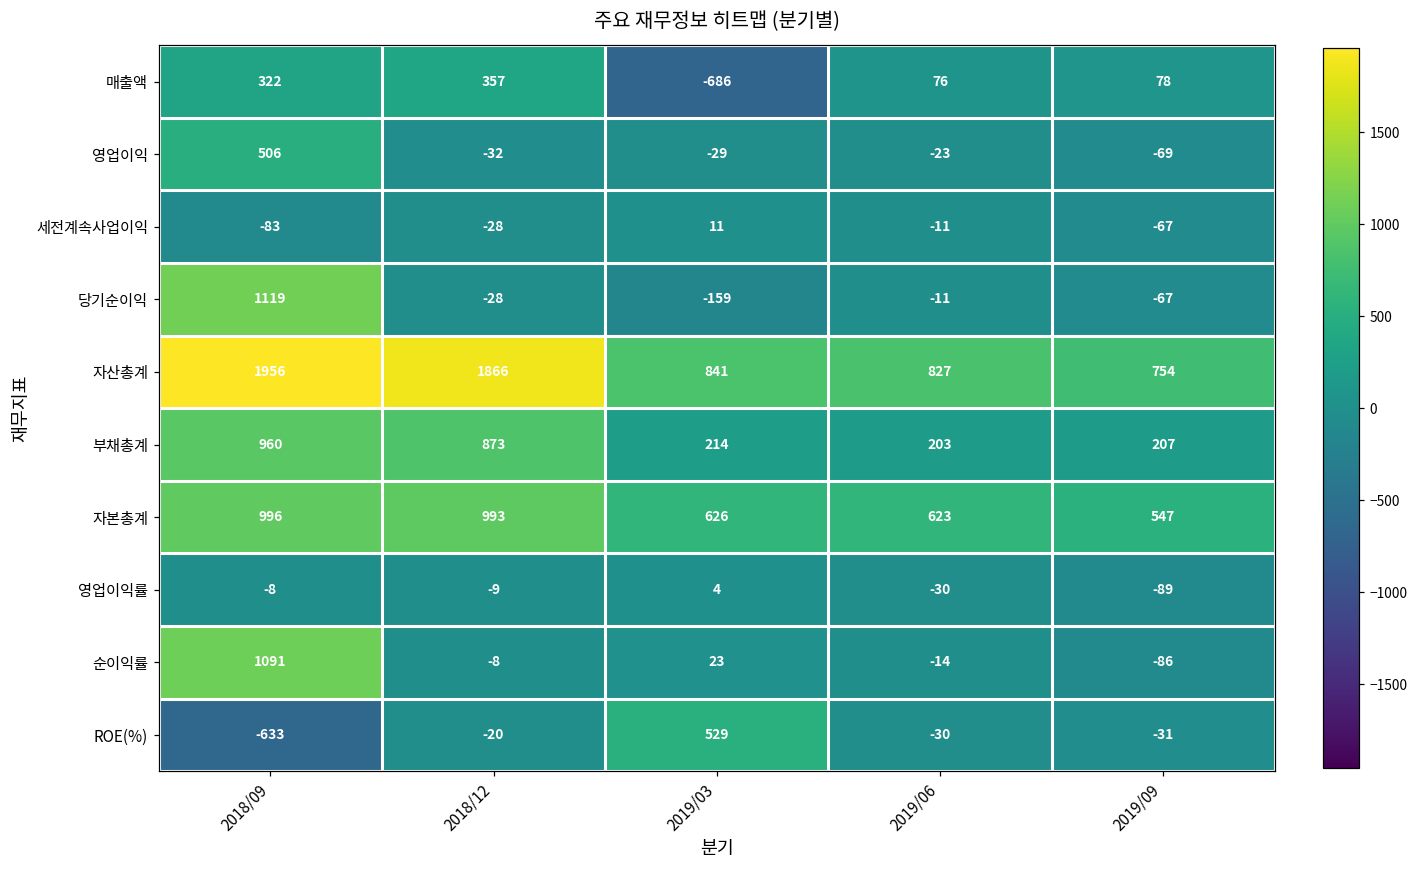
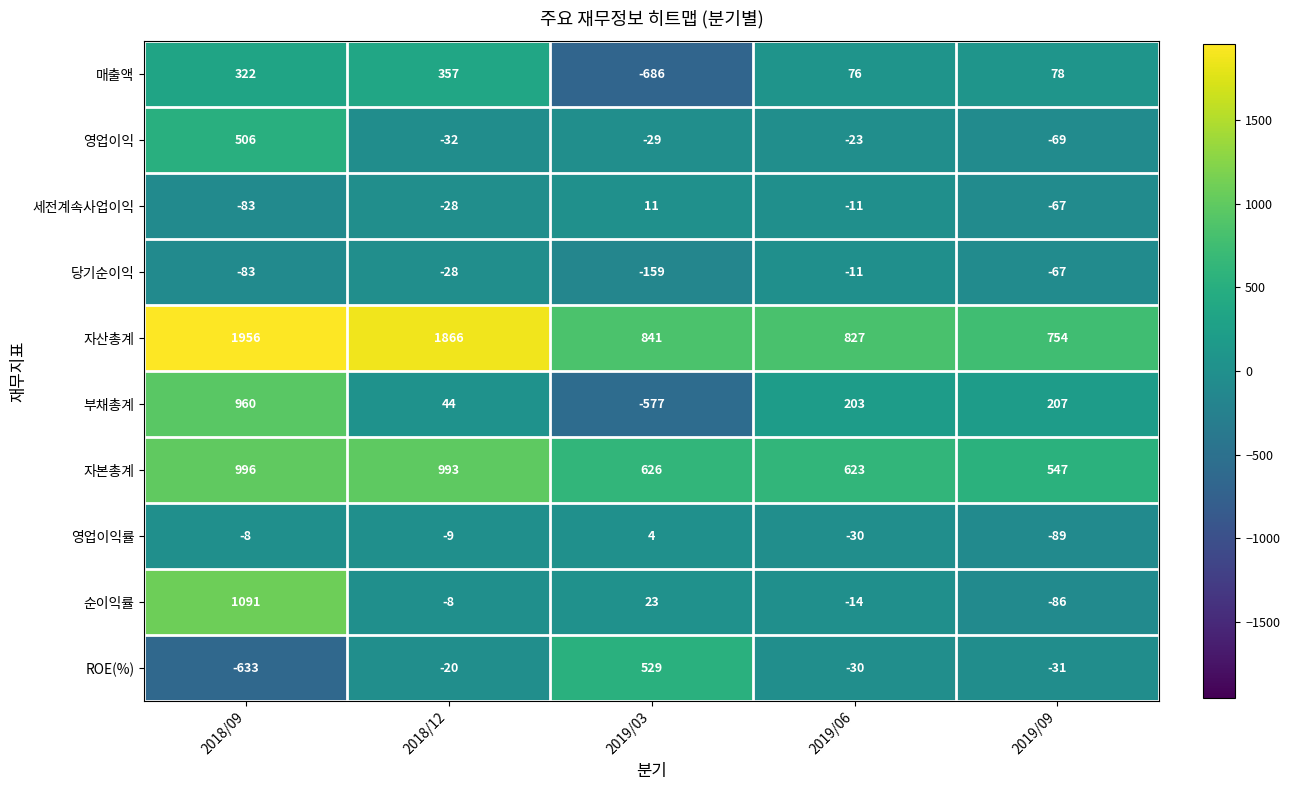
  {
    "매출액": {
      "2018/09": 322,
      "2018/12": 357,
      "2019/03": -686,
      "2019/06": 76,
      "2019/09": 78
    },
    "영업이익": {
      "2018/09": 506,
      "2018/12": -32,
      "2019/03": -29,
      "2019/06": -23,
      "2019/09": -69
    },
    "세전계속사업이익": {
      "2018/09": -83,
      "2018/12": -28,
      "2019/03": 11,
      "2019/06": -11,
      "2019/09": -67
    },
    "당기순이익": {
-     "2018/09": 1119,
+     "2018/09": -83,
      "2018/12": -28,
      "2019/03": -159,
      "2019/06": -11,
      "2019/09": -67
    },
    "자산총계": {
      "2018/09": 1956,
      "2018/12": 1866,
      "2019/03": 841,
      "2019/06": 827,
      "2019/09": 754
    },
    "부채총계": {
      "2018/09": 960,
-     "2018/12": 873,
-     "2019/03": 214,
+     "2018/12": 44,
+     "2019/03": -577,
      "2019/06": 203,
      "2019/09": 207
    },
    "자본총계": {
      "2018/09": 996,
      "2018/12": 993,
      "2019/03": 626,
      "2019/06": 623,
      "2019/09": 547
    },
    "영업이익률": {
      "2018/09": -8,
      "2018/12": -9,
      "2019/03": 4,
      "2019/06": -30,
      "2019/09": -89
    },
    "순이익률": {
      "2018/09": 1091,
      "2018/12": -8,
      "2019/03": 23,
      "2019/06": -14,
      "2019/09": -86
    },
    "ROE(%)": {
      "2018/09": -633,
      "2018/12": -20,
      "2019/03": 529,
      "2019/06": -30,
      "2019/09": -31
    }
  }
